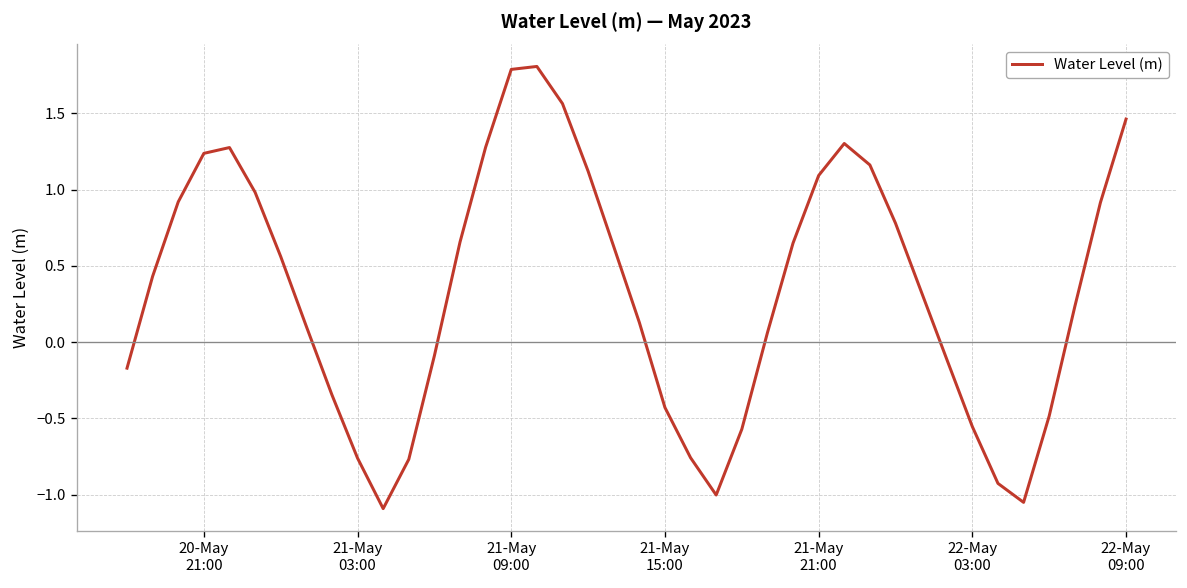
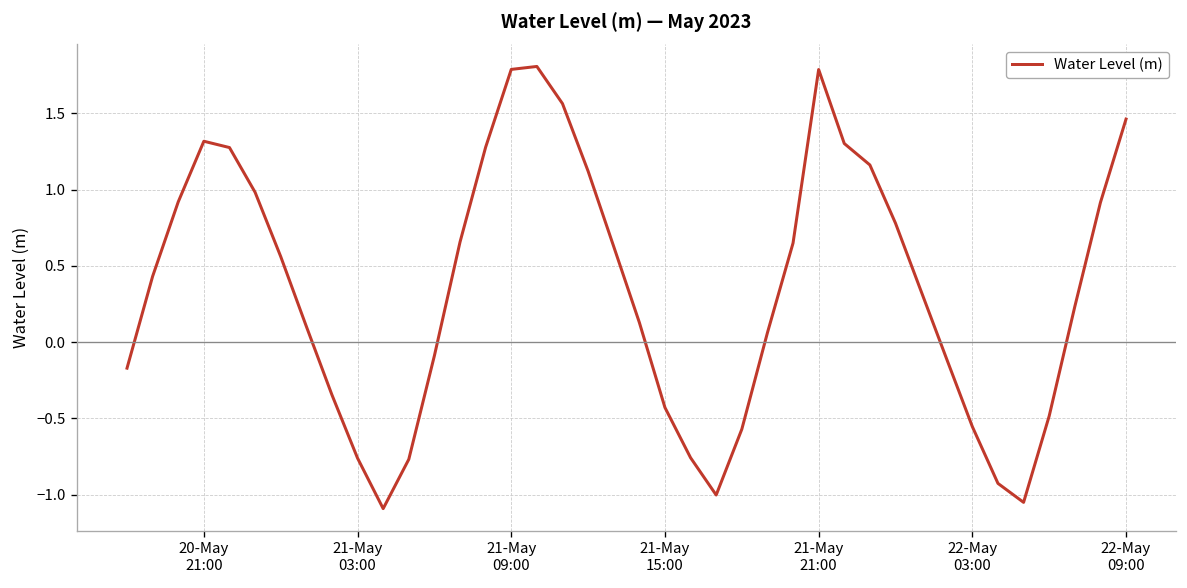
  {
-   "20-May 21:00": 1.24,
+   "20-May 21:00": 1.32,
    "21-May 03:00": -0.76,
    "21-May 09:00": 1.79,
    "21-May 15:00": -0.43,
-   "21-May 21:00": 1.09,
+   "21-May 21:00": 1.79,
    "22-May 03:00": -0.55,
    "22-May 09:00": 1.46
  }
